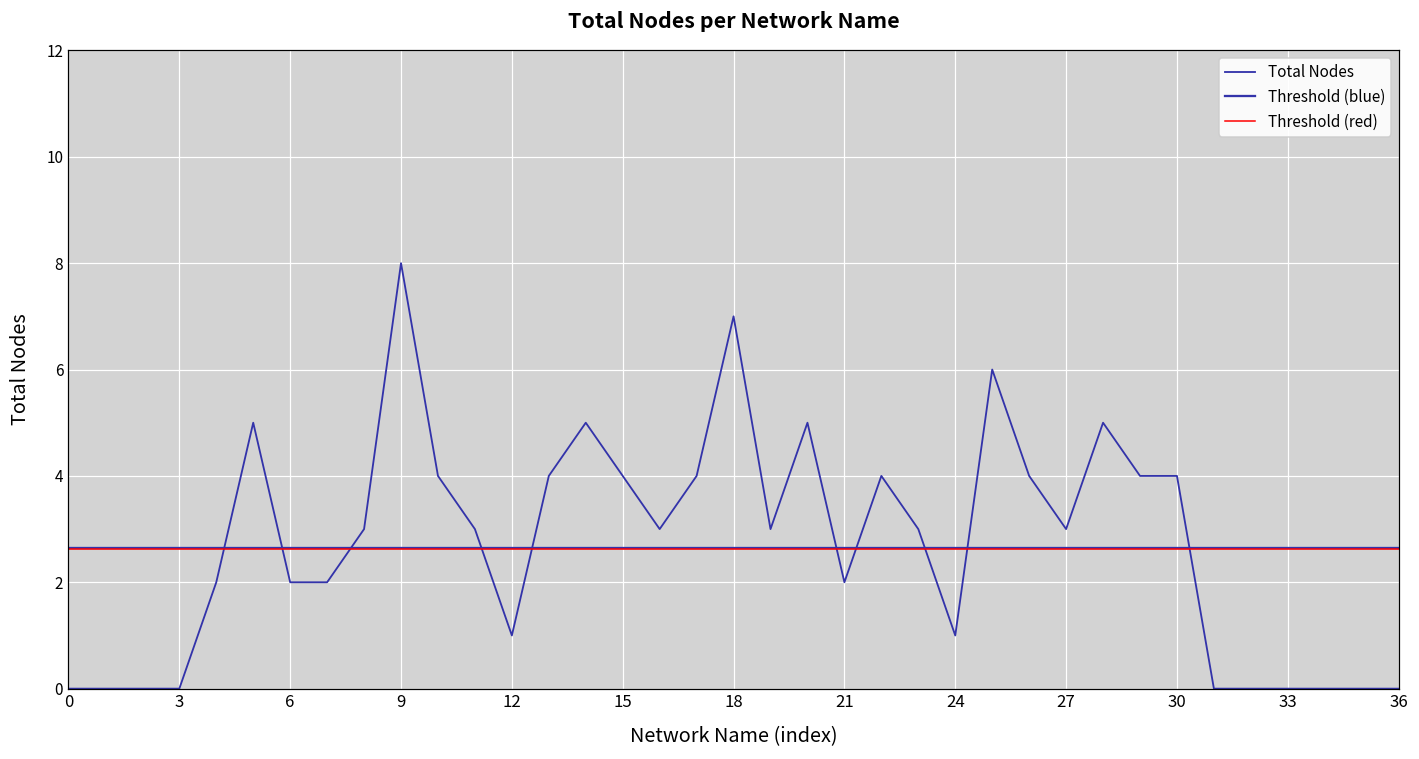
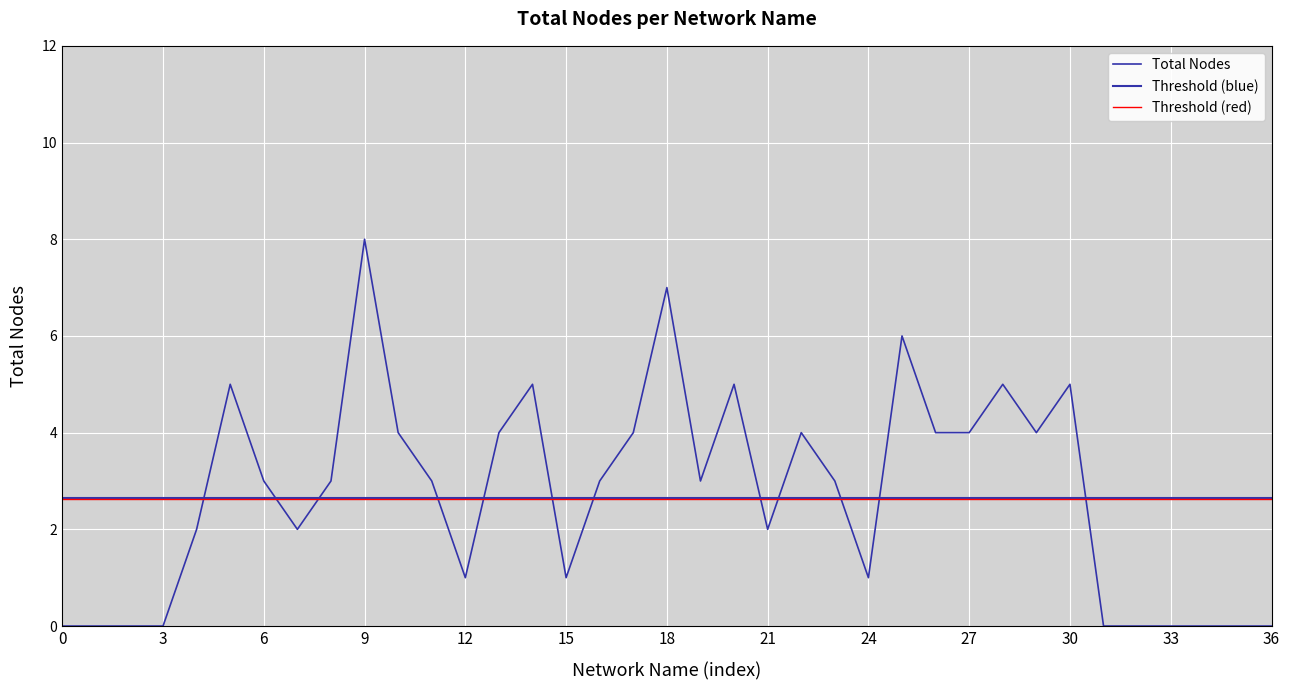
  {
    "0": 0,
    "3": 0,
-   "6": 2,
+   "6": 3,
    "9": 8,
    "12": 1,
-   "15": 4,
+   "15": 1,
    "18": 7,
    "21": 2,
    "24": 1,
-   "27": 3,
-   "30": 4,
+   "27": 4,
+   "30": 5,
    "33": 0,
    "36": 0
  }
